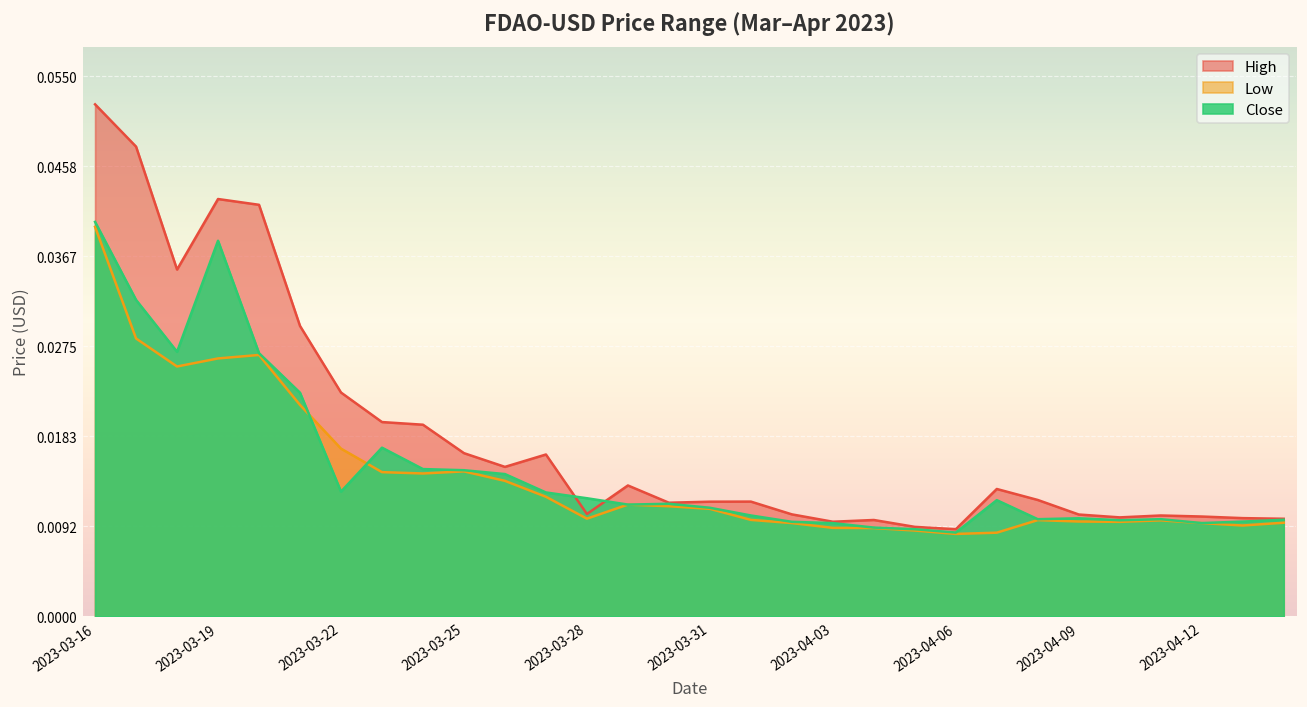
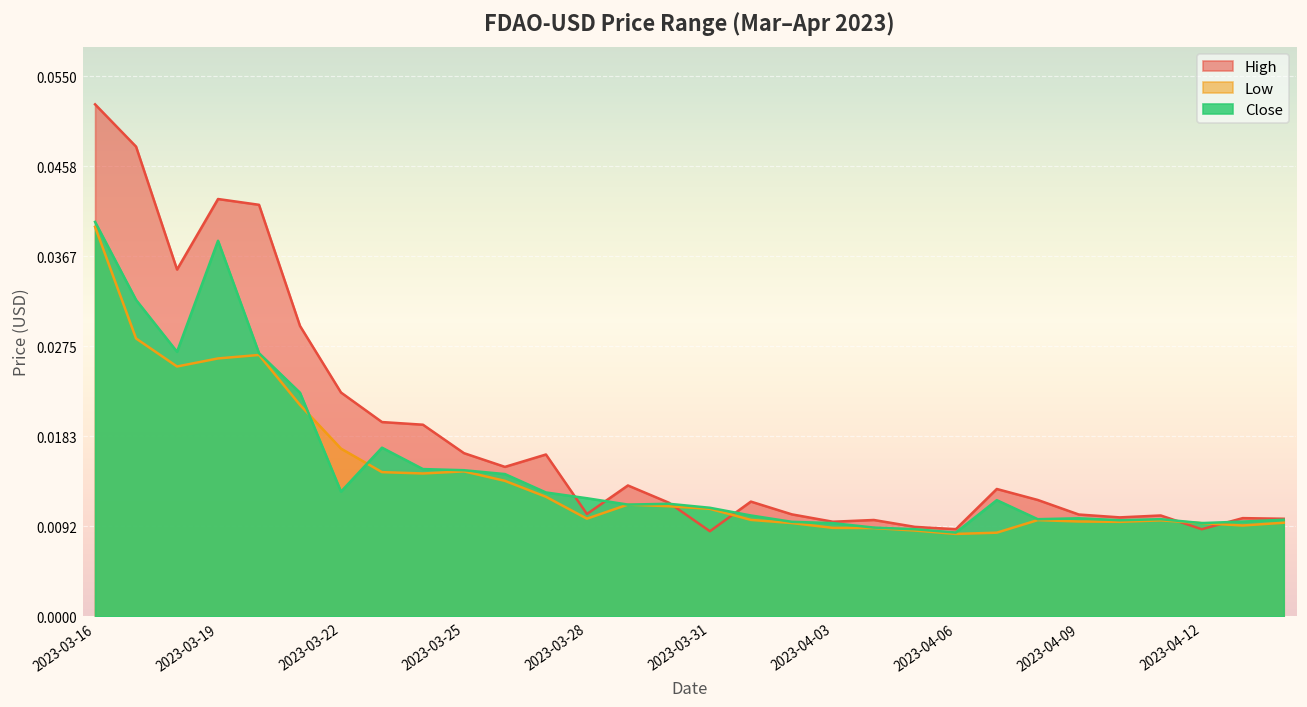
  {
    "High": {
      "2023-03-16": 0.052,
      "2023-03-19": 0.043,
      "2023-03-22": 0.023,
      "2023-03-25": 0.017,
      "2023-03-28": 0.010,
-     "2023-03-31": 0.012,
+     "2023-03-31": 0.009,
      "2023-04-06": 0.009,
      "2023-04-09": 0.010,
-     "2023-04-12": 0.010
+     "2023-04-12": 0.009
    },
    "Low": {
      "2023-03-16": 0.040,
      "2023-03-19": 0.026,
      "2023-03-22": 0.017,
      "2023-03-28": 0.010,
      "2023-04-03": 0.009,
      "2023-04-09": 0.010
    },
    "Close": {
      "2023-03-16": 0.040,
      "2023-03-19": 0.038,
      "2023-03-22": 0.013,
      "2023-03-28": 0.012,
      "2023-04-09": 0.010
    }
  }
